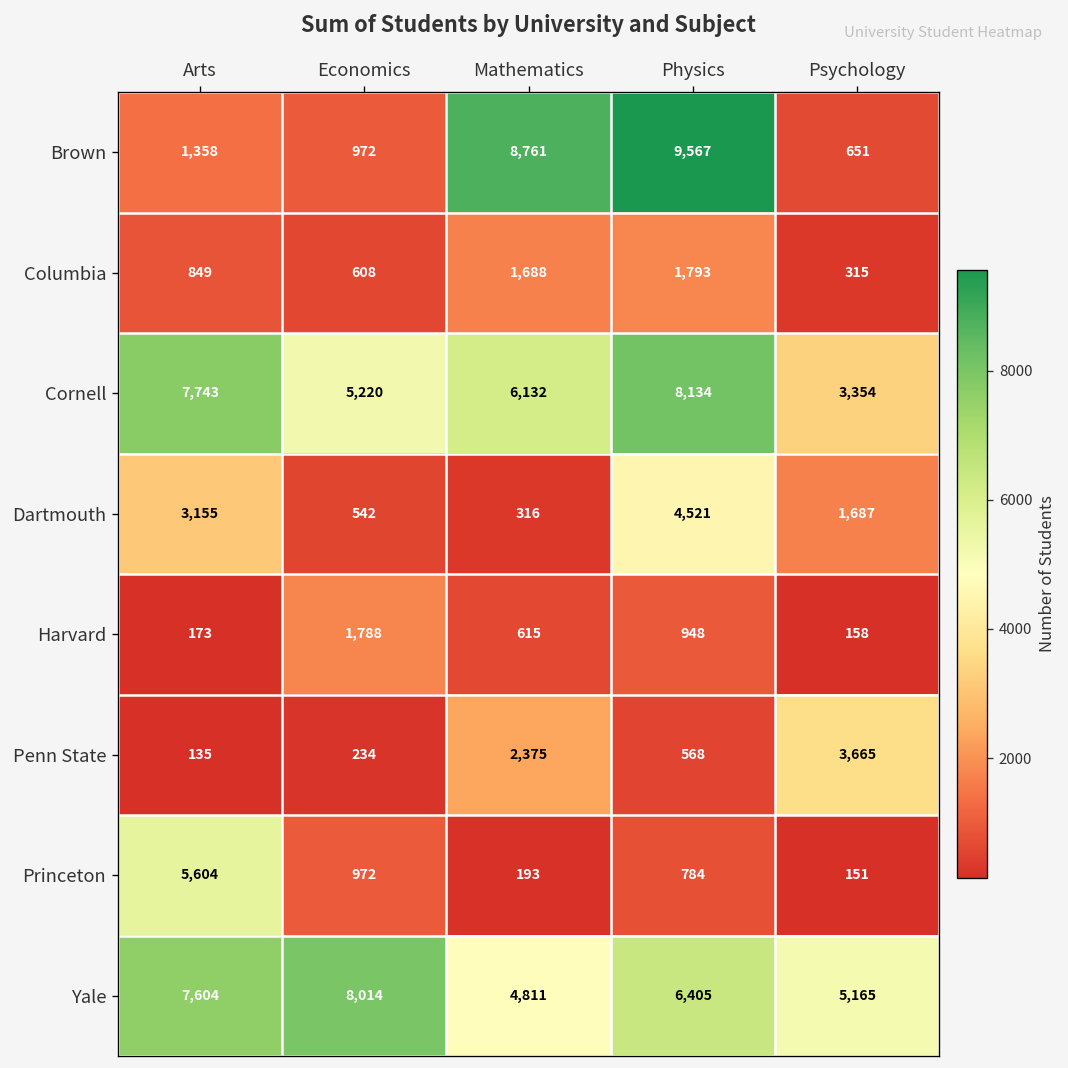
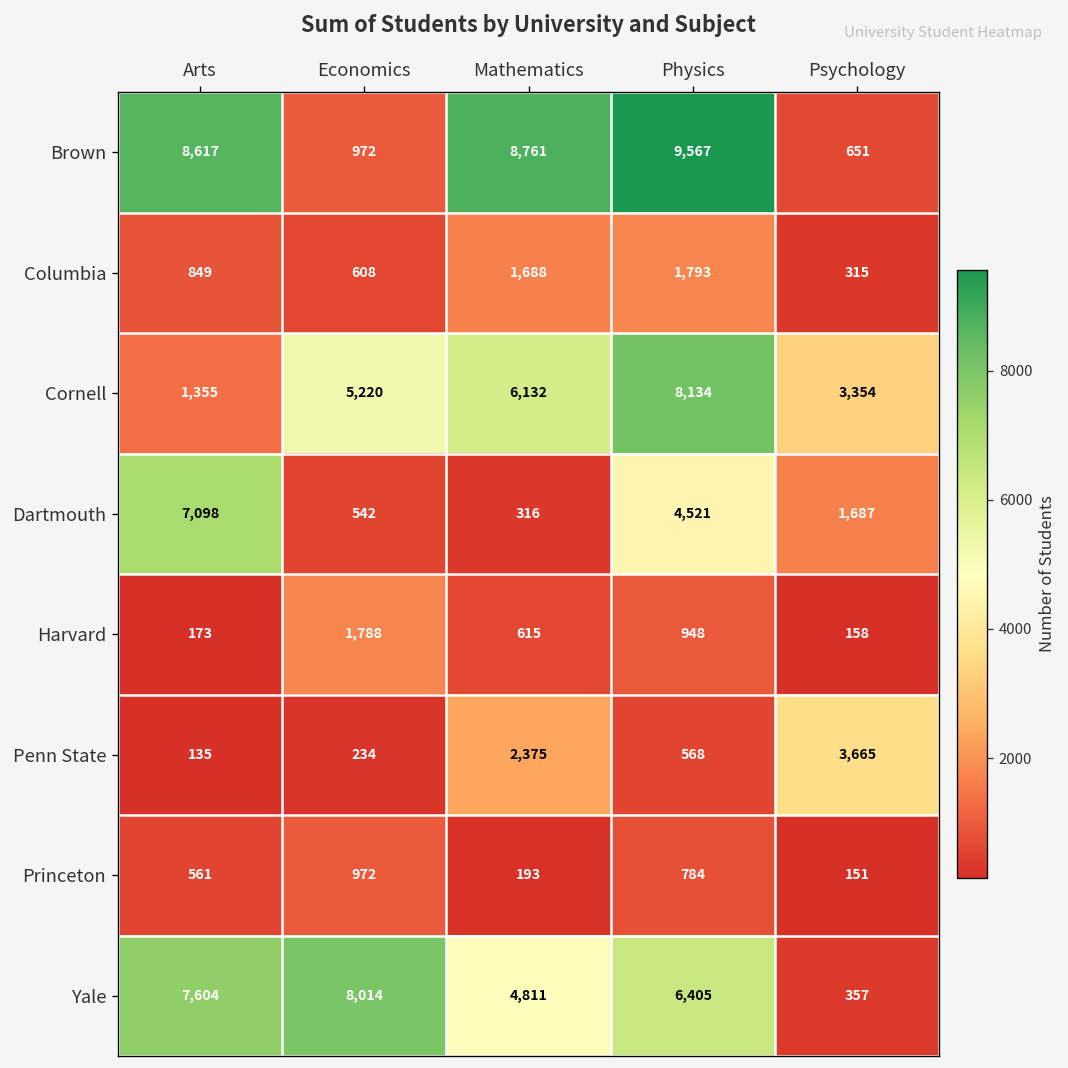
  {
    "Brown": {
-     "Arts": "1,358",
+     "Arts": "8,617",
      "Economics": "972",
      "Mathematics": "8,761",
      "Physics": "9,567",
      "Psychology": "651"
    },
    "Columbia": {
      "Arts": "849",
      "Economics": "608",
      "Mathematics": "1,688",
      "Physics": "1,793",
      "Psychology": "315"
    },
    "Cornell": {
-     "Arts": "7,743",
+     "Arts": "1,355",
      "Economics": "5,220",
      "Mathematics": "6,132",
      "Physics": "8,134",
      "Psychology": "3,354"
    },
    "Dartmouth": {
-     "Arts": "3,155",
+     "Arts": "7,098",
      "Economics": "542",
      "Mathematics": "316",
      "Physics": "4,521",
      "Psychology": "1,687"
    },
    "Harvard": {
      "Arts": "173",
      "Economics": "1,788",
      "Mathematics": "615",
      "Physics": "948",
      "Psychology": "158"
    },
    "Penn State": {
      "Arts": "135",
      "Economics": "234",
      "Mathematics": "2,375",
      "Physics": "568",
      "Psychology": "3,665"
    },
    "Princeton": {
-     "Arts": "5,604",
+     "Arts": "561",
      "Economics": "972",
      "Mathematics": "193",
      "Physics": "784",
      "Psychology": "151"
    },
    "Yale": {
      "Arts": "7,604",
      "Economics": "8,014",
      "Mathematics": "4,811",
      "Physics": "6,405",
-     "Psychology": "5,165"
+     "Psychology": "357"
    }
  }
